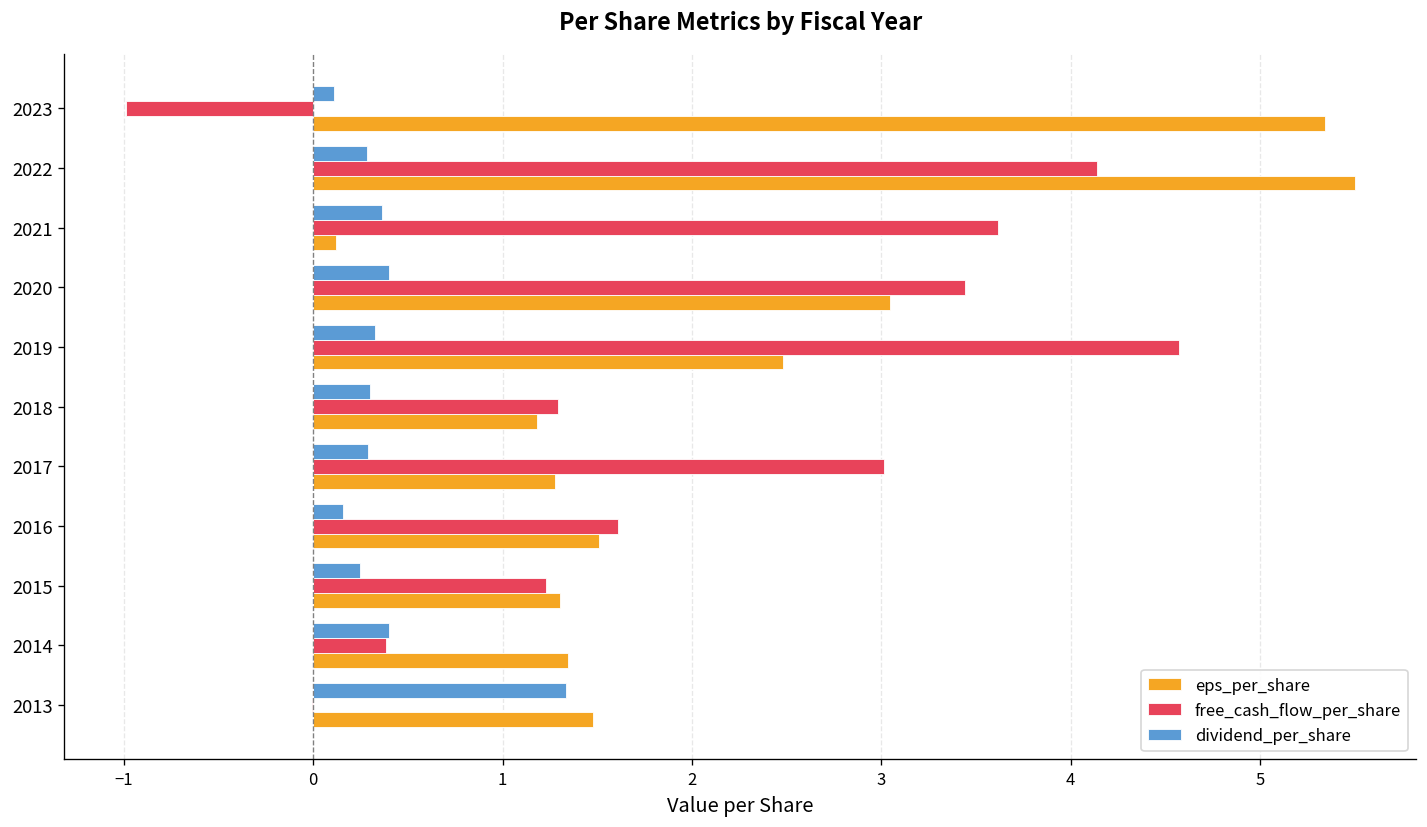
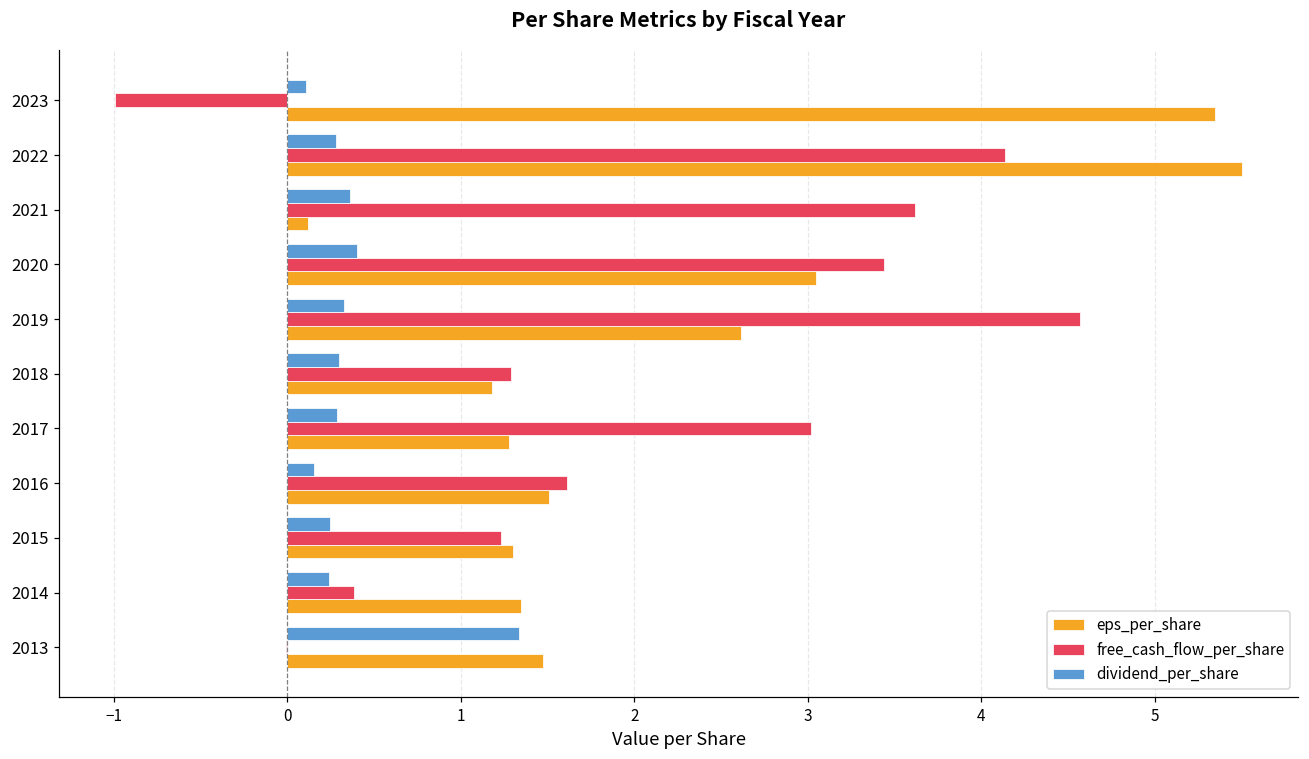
  {
    "eps_per_share": {
      "2023": 5.34,
      "2022": 5.50,
      "2021": 0.12,
      "2020": 3.05,
-     "2019": 2.48,
+     "2019": 2.61,
      "2018": 1.18,
      "2017": 1.28,
      "2016": 1.51,
      "2015": 1.30,
      "2014": 1.35,
      "2013": 1.48
    },
    "free_cash_flow_per_share": {
      "2023": -0.99,
      "2022": 4.14,
      "2021": 3.62,
      "2020": 3.44,
      "2019": 4.57,
      "2018": 1.29,
      "2017": 3.02,
      "2016": 1.61,
      "2015": 1.23,
      "2014": 0.38
    },
    "dividend_per_share": {
      "2023": 0.11,
      "2022": 0.28,
      "2021": 0.36,
      "2020": 0.40,
      "2019": 0.33,
      "2018": 0.30,
      "2017": 0.29,
      "2016": 0.16,
      "2015": 0.25,
-     "2014": 0.40,
+     "2014": 0.24,
      "2013": 1.33
    }
  }
